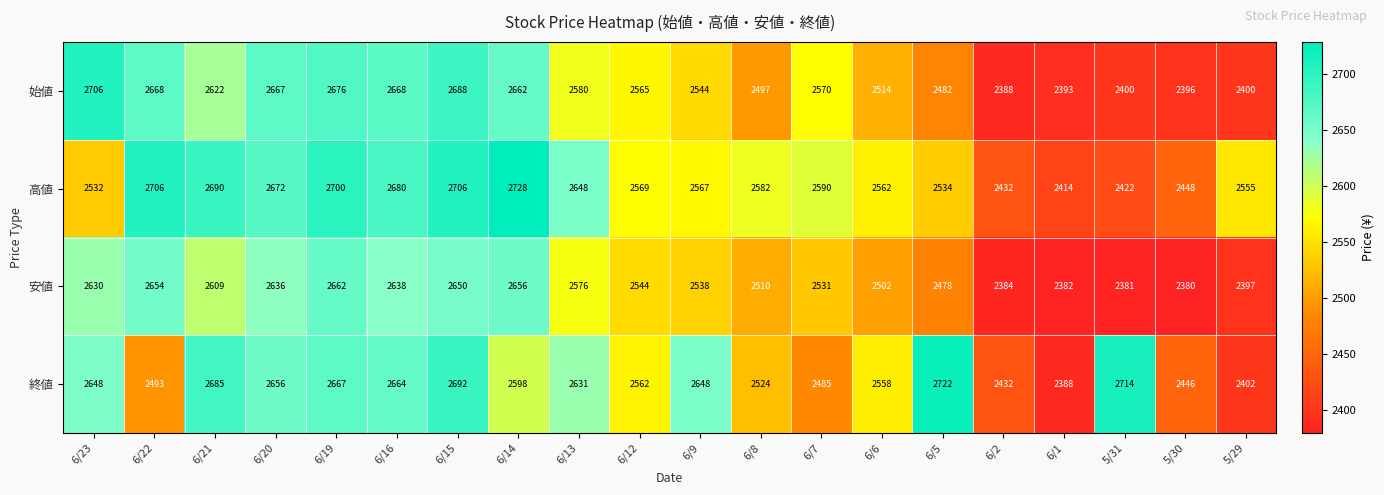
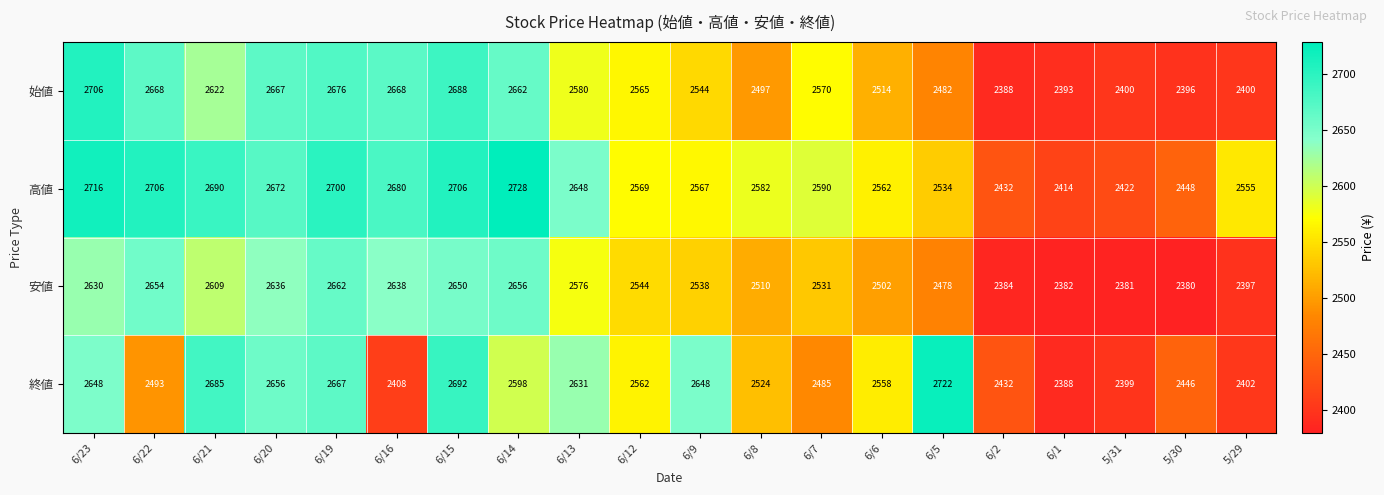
  {
    "始値": {
      "6/23": 2706,
      "6/22": 2668,
      "6/21": 2622,
      "6/20": 2667,
      "6/19": 2676,
      "6/16": 2668,
      "6/15": 2688,
      "6/14": 2662,
      "6/13": 2580,
      "6/12": 2565,
      "6/9": 2544,
      "6/8": 2497,
      "6/7": 2570,
      "6/6": 2514,
      "6/5": 2482,
      "6/2": 2388,
      "6/1": 2393,
      "5/31": 2400,
      "5/30": 2396,
      "5/29": 2400
    },
    "高値": {
-     "6/23": 2532,
+     "6/23": 2716,
      "6/22": 2706,
      "6/21": 2690,
      "6/20": 2672,
      "6/19": 2700,
      "6/16": 2680,
      "6/15": 2706,
      "6/14": 2728,
      "6/13": 2648,
      "6/12": 2569,
      "6/9": 2567,
      "6/8": 2582,
      "6/7": 2590,
      "6/6": 2562,
      "6/5": 2534,
      "6/2": 2432,
      "6/1": 2414,
      "5/31": 2422,
      "5/30": 2448,
      "5/29": 2555
    },
    "安値": {
      "6/23": 2630,
      "6/22": 2654,
      "6/21": 2609,
      "6/20": 2636,
      "6/19": 2662,
      "6/16": 2638,
      "6/15": 2650,
      "6/14": 2656,
      "6/13": 2576,
      "6/12": 2544,
      "6/9": 2538,
      "6/8": 2510,
      "6/7": 2531,
      "6/6": 2502,
      "6/5": 2478,
      "6/2": 2384,
      "6/1": 2382,
      "5/31": 2381,
      "5/30": 2380,
      "5/29": 2397
    },
    "終値": {
      "6/23": 2648,
      "6/22": 2493,
      "6/21": 2685,
      "6/20": 2656,
      "6/19": 2667,
-     "6/16": 2664,
+     "6/16": 2408,
      "6/15": 2692,
      "6/14": 2598,
      "6/13": 2631,
      "6/12": 2562,
      "6/9": 2648,
      "6/8": 2524,
      "6/7": 2485,
      "6/6": 2558,
      "6/5": 2722,
      "6/2": 2432,
      "6/1": 2388,
-     "5/31": 2714,
+     "5/31": 2399,
      "5/30": 2446,
      "5/29": 2402
    }
  }
